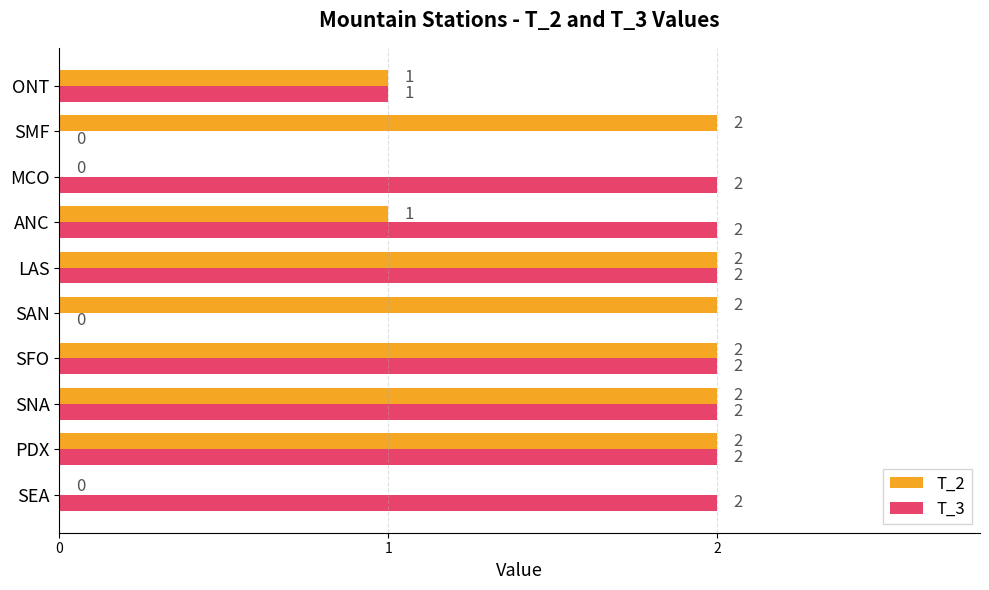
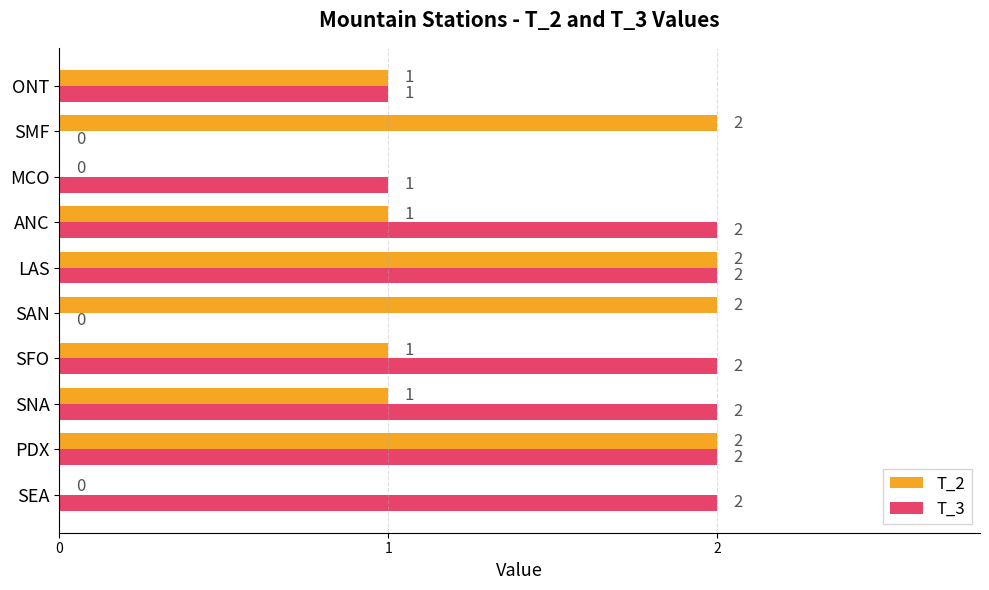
  {
    "T_2": {
      "ONT": 1,
      "SMF": 2,
      "MCO": 0,
      "ANC": 1,
      "LAS": 2,
      "SAN": 2,
-     "SFO": 2,
-     "SNA": 2,
+     "SFO": 1,
+     "SNA": 1,
      "PDX": 2,
      "SEA": 0
    },
    "T_3": {
      "ONT": 1,
      "SMF": 0,
-     "MCO": 2,
+     "MCO": 1,
      "ANC": 2,
      "LAS": 2,
      "SAN": 0,
      "SFO": 2,
      "SNA": 2,
      "PDX": 2,
      "SEA": 2
    }
  }
